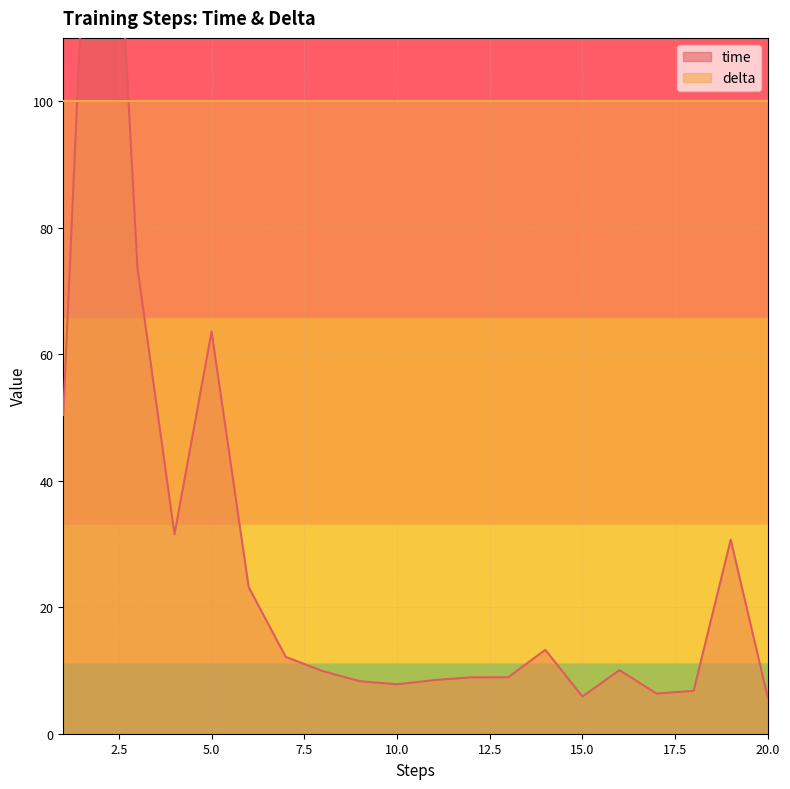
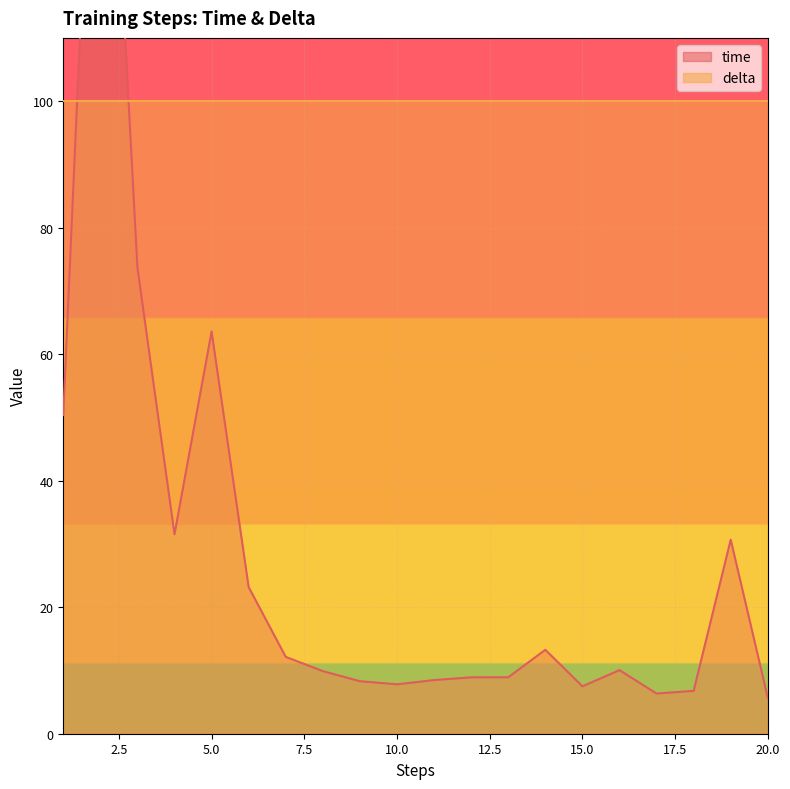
  {
    "time": {
      "5.0": 64,
      "10.0": 8,
-     "15.0": 6,
+     "15.0": 7,
      "20.0": 6
    },
    "delta": {
      "5.0": 100,
      "10.0": 100,
      "15.0": 100,
      "20.0": 100
    }
  }
